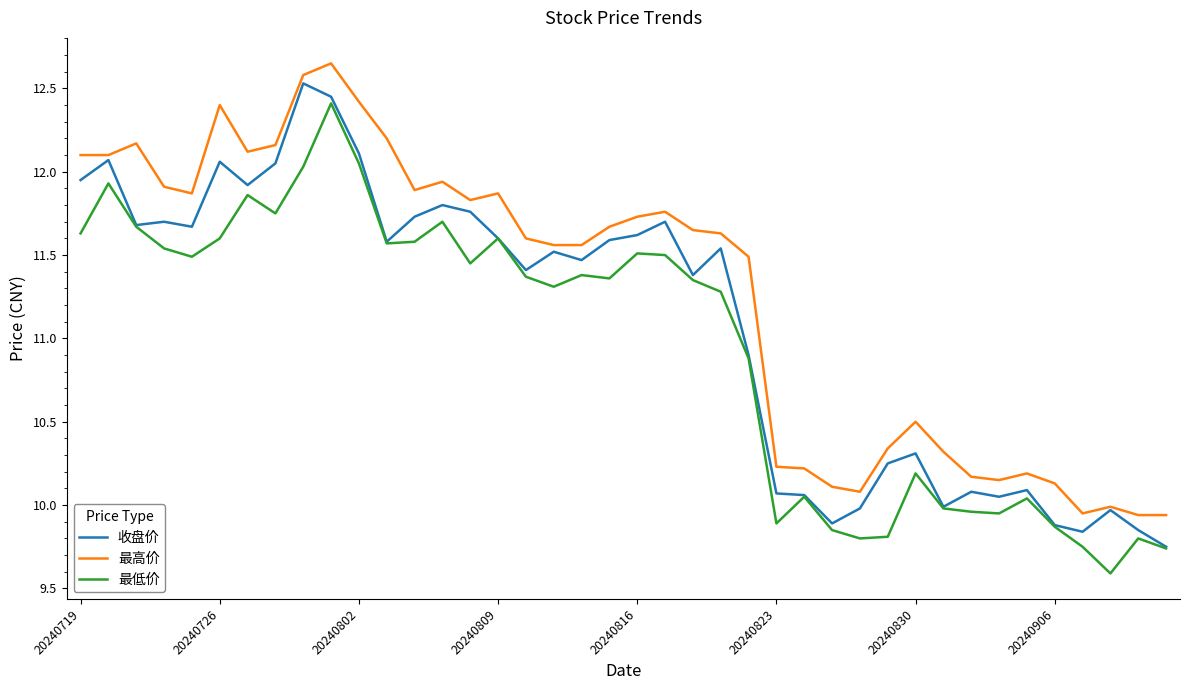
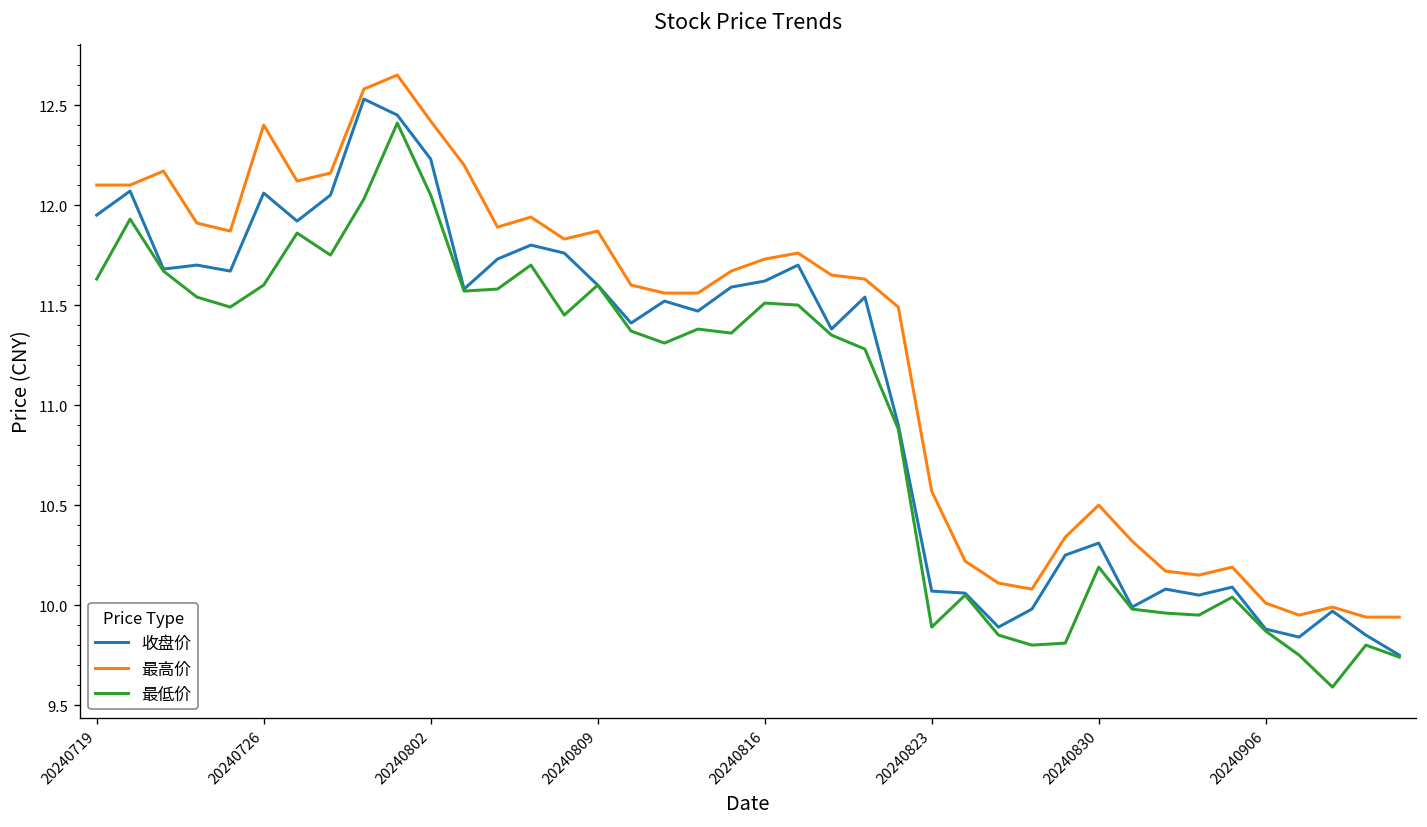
  {
    "收盘价": {
      "20240719": 11.95,
      "20240726": 12.06,
-     "20240802": 12.11,
+     "20240802": 12.23,
      "20240816": 11.62,
      "20240823": 10.07,
      "20240830": 10.31
    },
    "最高价": {
      "20240719": 12.10,
      "20240726": 12.40,
      "20240802": 12.42,
      "20240809": 11.87,
      "20240816": 11.73,
-     "20240823": 10.23,
+     "20240823": 10.57,
      "20240830": 10.50,
-     "20240906": 10.13
+     "20240906": 10.01
    },
    "最低价": {
      "20240719": 11.63,
      "20240726": 11.60,
      "20240802": 12.05,
      "20240816": 11.51,
      "20240823": 9.89,
      "20240830": 10.19
    }
  }
